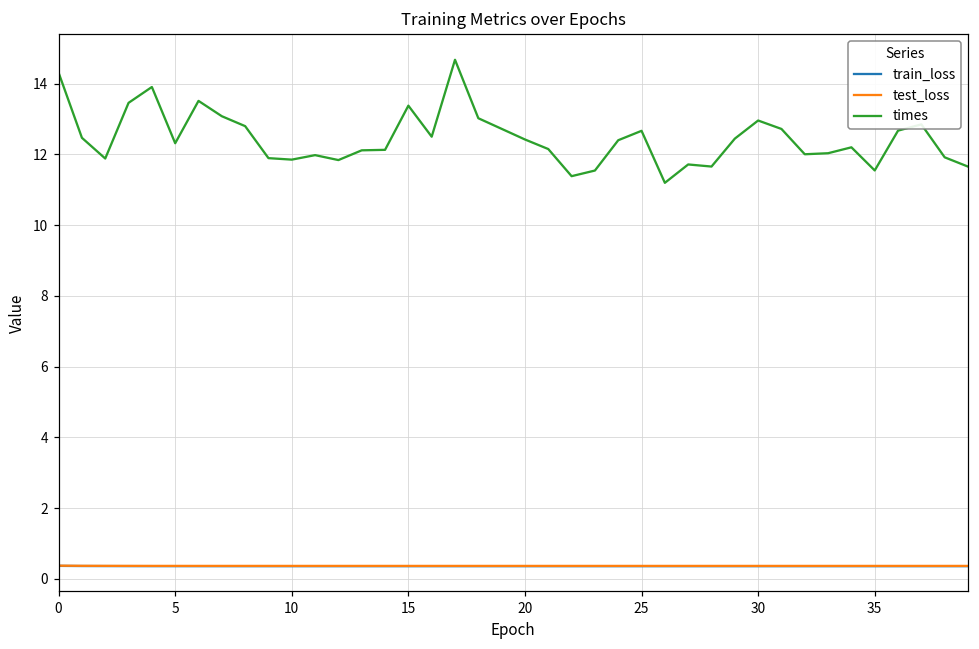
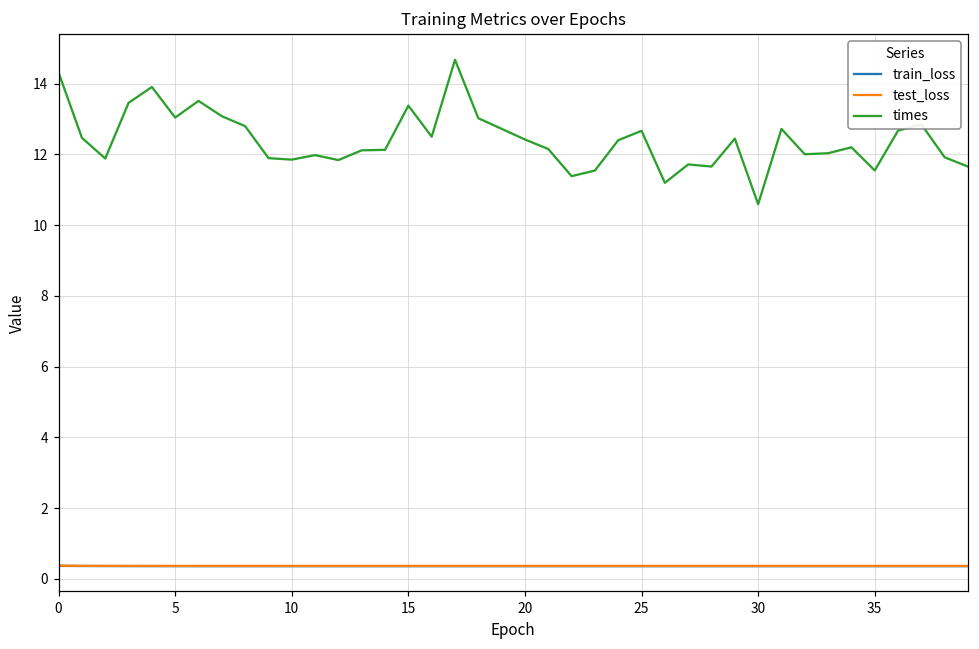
  {
    "times": {
      "0": 14.3,
-     "5": 12.3,
+     "5": 13.0,
      "10": 11.9,
      "15": 13.4,
      "20": 12.4,
      "25": 12.7,
-     "30": 13.0,
+     "30": 10.6,
      "35": 11.5
    }
  }
